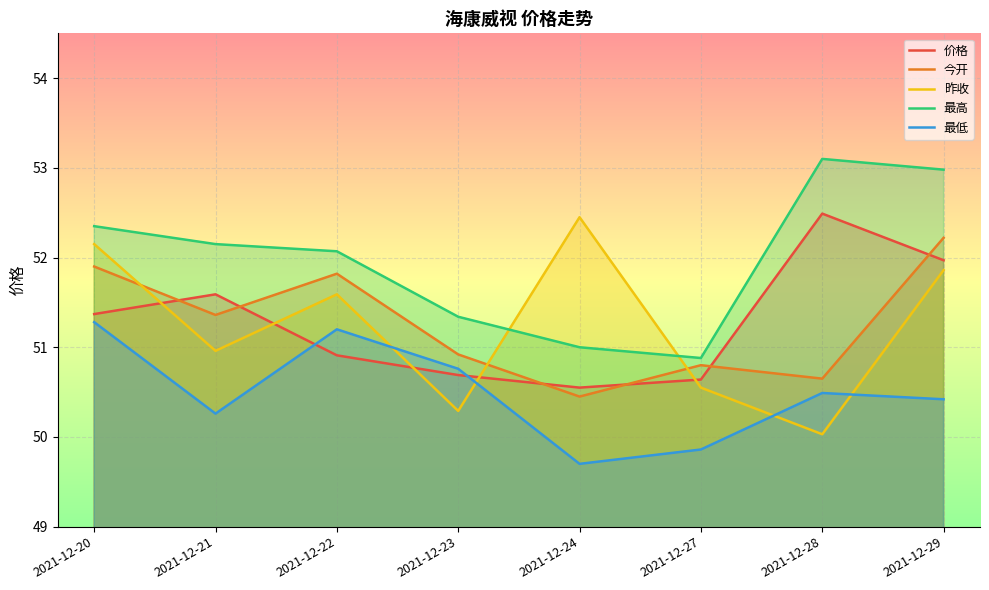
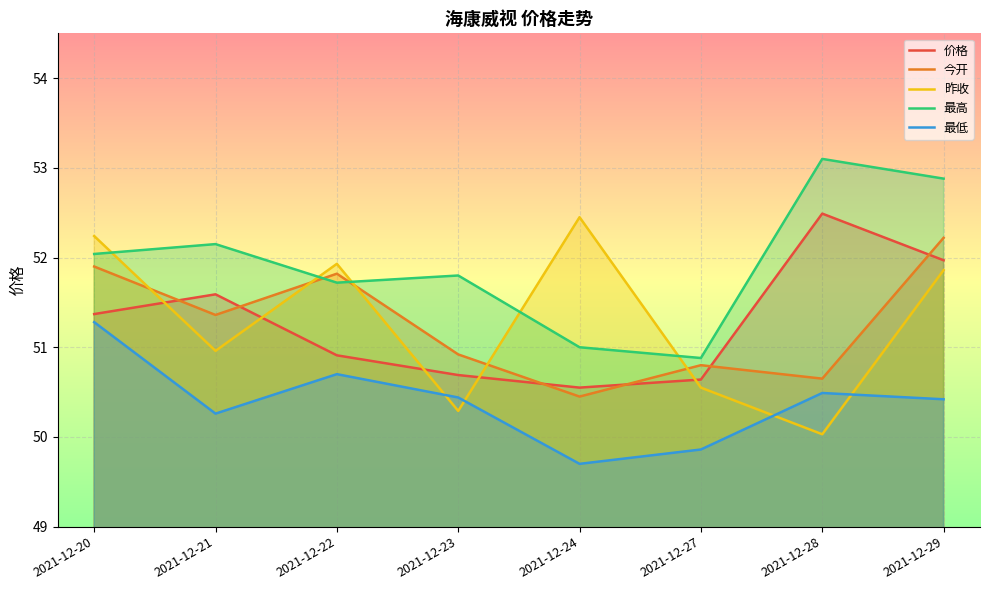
  {
    "昨收": {
-     "2021-12-20": 52.15,
+     "2021-12-20": 52.24,
      "2021-12-21": 51.0,
-     "2021-12-22": 51.6,
+     "2021-12-22": 51.9,
      "2021-12-23": 50.3,
      "2021-12-24": 52.5,
      "2021-12-27": 50.6,
      "2021-12-28": 50.0,
      "2021-12-29": 51.9
    },
    "最高": {
-     "2021-12-20": 52.4,
+     "2021-12-20": 52.0,
      "2021-12-21": 52.2,
-     "2021-12-22": 52.1,
-     "2021-12-23": 51.3,
+     "2021-12-22": 51.7,
+     "2021-12-23": 51.8,
      "2021-12-24": 51.0,
      "2021-12-27": 50.9,
      "2021-12-28": 53.1,
-     "2021-12-29": 53.0
+     "2021-12-29": 52.9
    },
    "最低": {
      "2021-12-20": 51.3,
      "2021-12-21": 50.3,
-     "2021-12-22": 51.2,
-     "2021-12-23": 50.8,
+     "2021-12-22": 50.7,
+     "2021-12-23": 50.4,
      "2021-12-24": 49.7,
      "2021-12-27": 49.9,
      "2021-12-28": 50.5,
      "2021-12-29": 50.4
    }
  }
